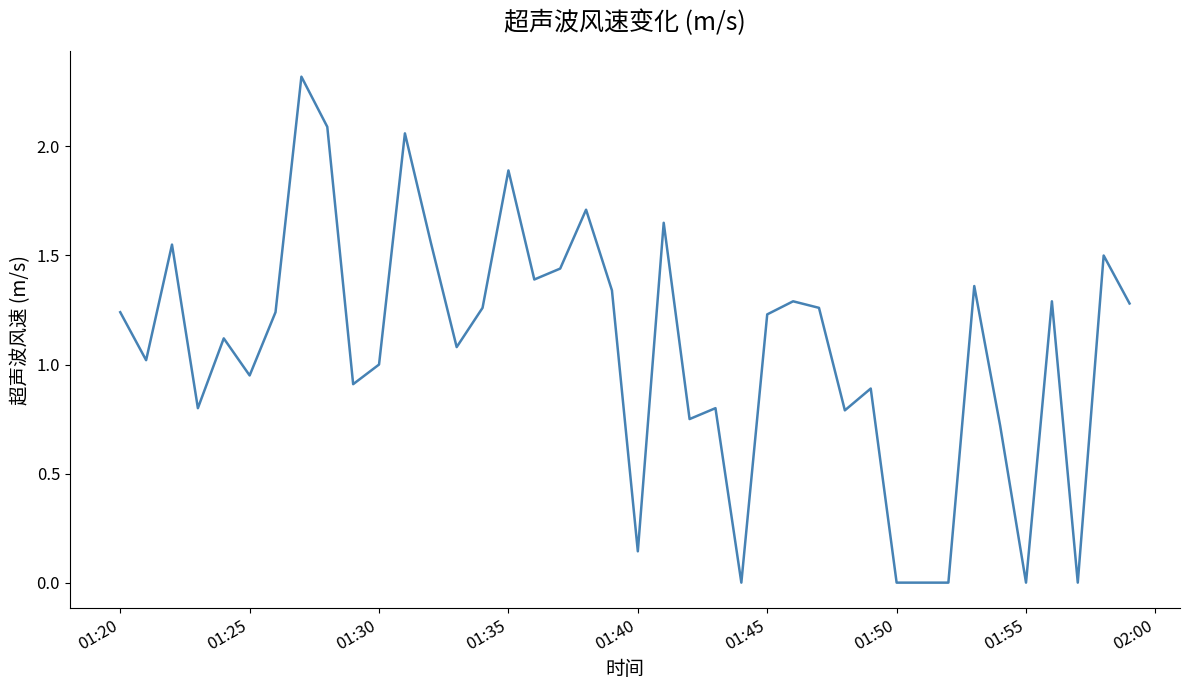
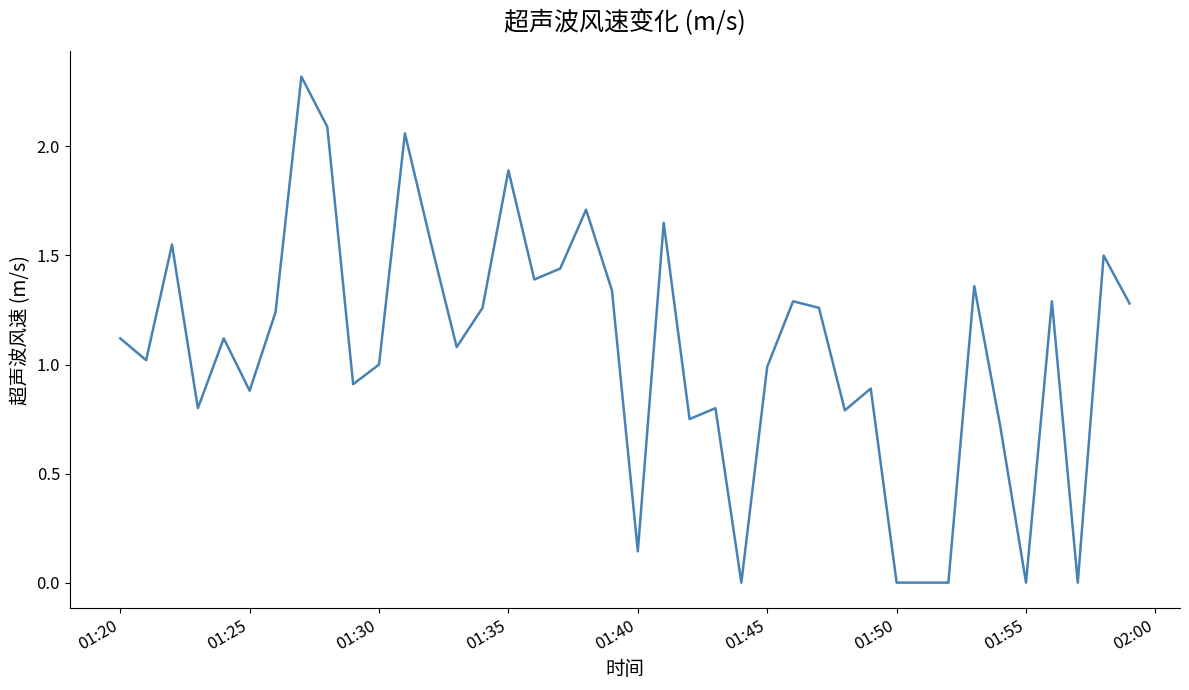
  {
-   "01:20": 1.24,
-   "01:25": 0.95,
+   "01:20": 1.12,
+   "01:25": 0.88,
    "01:30": 1.00,
    "01:35": 1.89,
    "01:40": 0.14,
-   "01:45": 1.23,
+   "01:45": 0.99,
    "01:50": 0.00,
    "01:55": 0.00
  }
